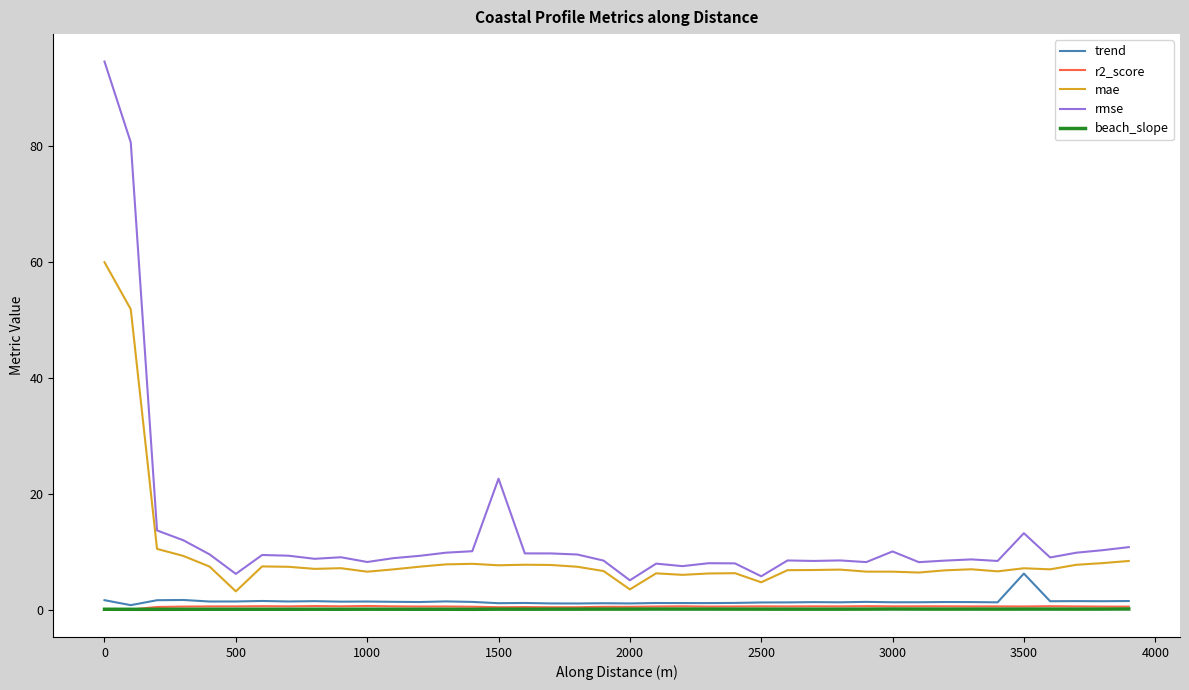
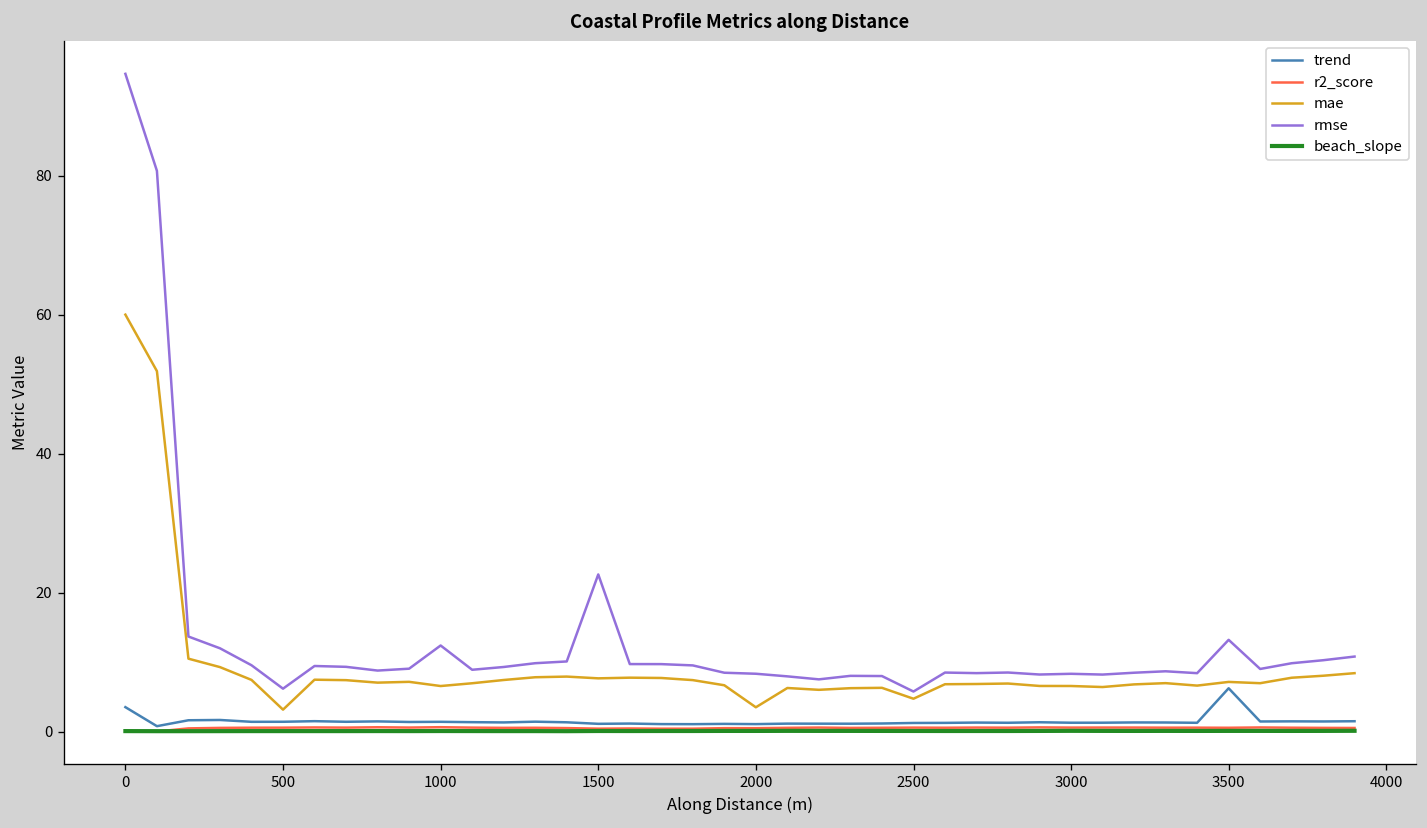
  {
    "trend": {
-     "0": 2,
+     "0": 4,
      "500": 1,
      "1000": 1,
      "1500": 1,
      "2000": 1,
      "2500": 1,
      "3000": 1,
      "3500": 6
    },
    "r2_score": {
      "500": 1,
      "1000": 1,
      "2500": 1,
      "3000": 1,
      "3500": 1
    },
    "mae": {
      "0": 60,
      "500": 3,
      "1000": 7,
      "1500": 8,
      "2000": 3,
      "2500": 5,
      "3000": 7,
      "3500": 7
    },
    "rmse": {
      "0": 95,
      "500": 6,
-     "1000": 8,
+     "1000": 12,
      "1500": 23,
-     "2000": 5,
+     "2000": 8,
      "2500": 6,
-     "3000": 10,
+     "3000": 8,
      "3500": 13
    },
    "beach_slope": {
      "500": 0,
      "1000": 0,
      "2500": 0,
      "3000": 0,
      "3500": 0
    }
  }
